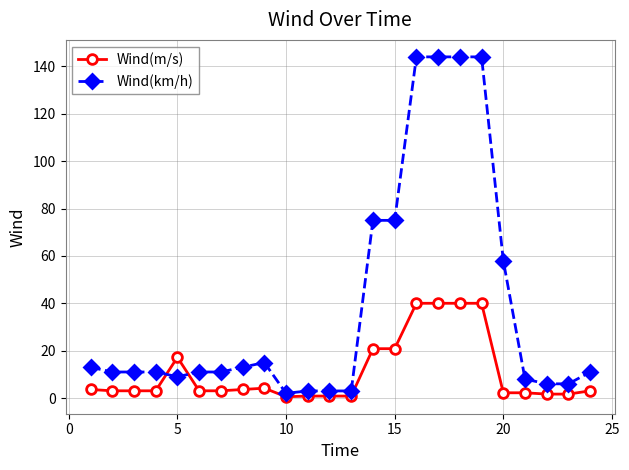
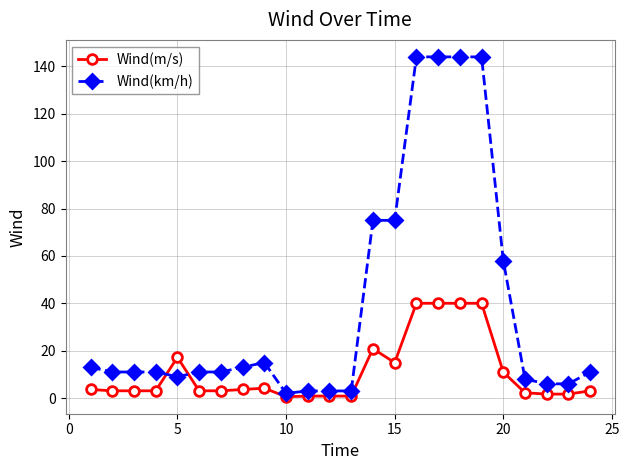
  {
    "Wind(m/s)": {
      "5": 17,
      "10": 1,
-     "15": 21,
-     "20": 2
+     "15": 15,
+     "20": 11
    },
    "Wind(km/h)": {
      "5": 9,
      "10": 2,
      "15": 75,
      "20": 58
    }
  }
